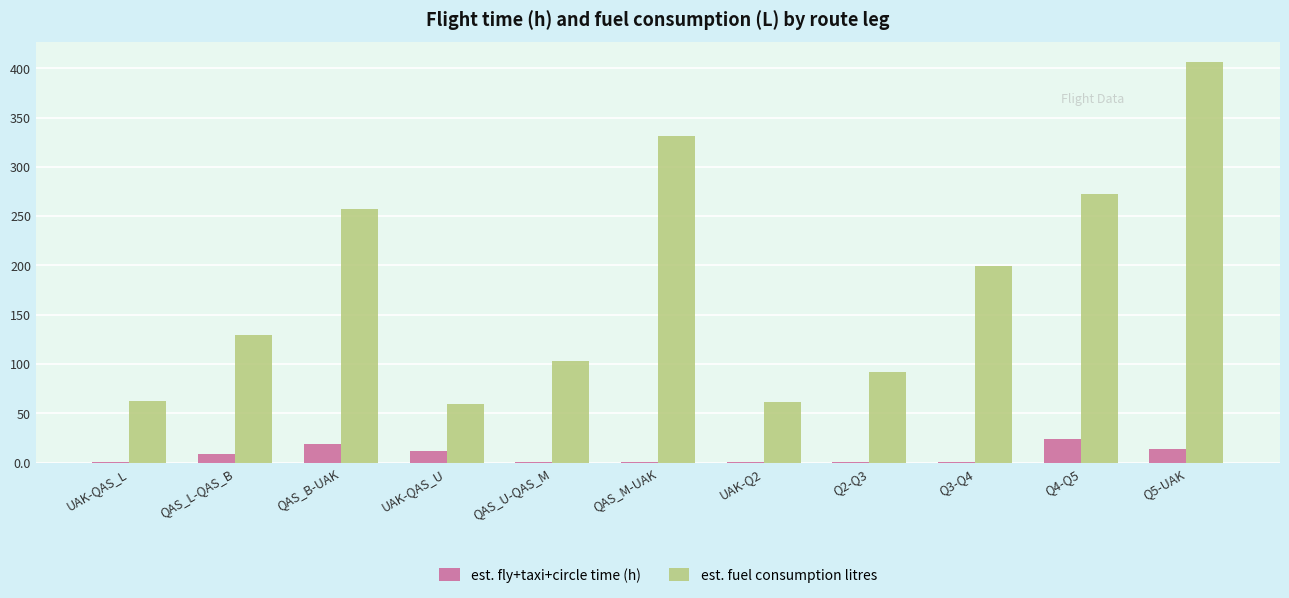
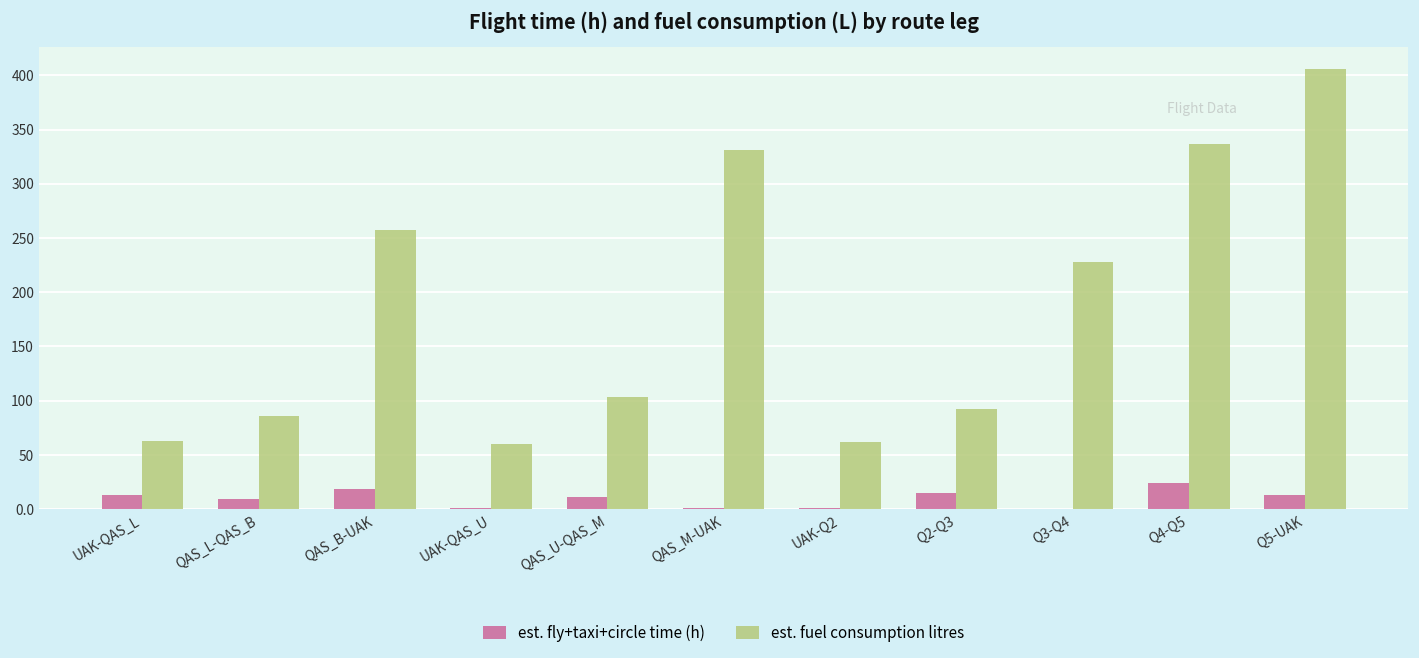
  {
    "est. fly+taxi+circle time (h)": {
-     "UAK-QAS_L": 0,
+     "UAK-QAS_L": 10,
      "QAS_L-QAS_B": 10,
      "QAS_B-UAK": 20,
-     "UAK-QAS_U": 10,
-     "QAS_U-QAS_M": 0,
-     "Q2-Q3": 0,
+     "UAK-QAS_U": 0,
+     "QAS_U-QAS_M": 10,
+     "Q2-Q3": 10,
      "Q4-Q5": 20,
      "Q5-UAK": 10
    },
    "est. fuel consumption litres": {
      "UAK-QAS_L": 60,
-     "QAS_L-QAS_B": 130,
+     "QAS_L-QAS_B": 90,
      "QAS_B-UAK": 260,
      "UAK-QAS_U": 60,
      "QAS_U-QAS_M": 100,
      "QAS_M-UAK": 330,
      "UAK-Q2": 60,
      "Q2-Q3": 90,
-     "Q3-Q4": 200,
-     "Q4-Q5": 270,
+     "Q3-Q4": 230,
+     "Q4-Q5": 340,
      "Q5-UAK": 410
    }
  }
